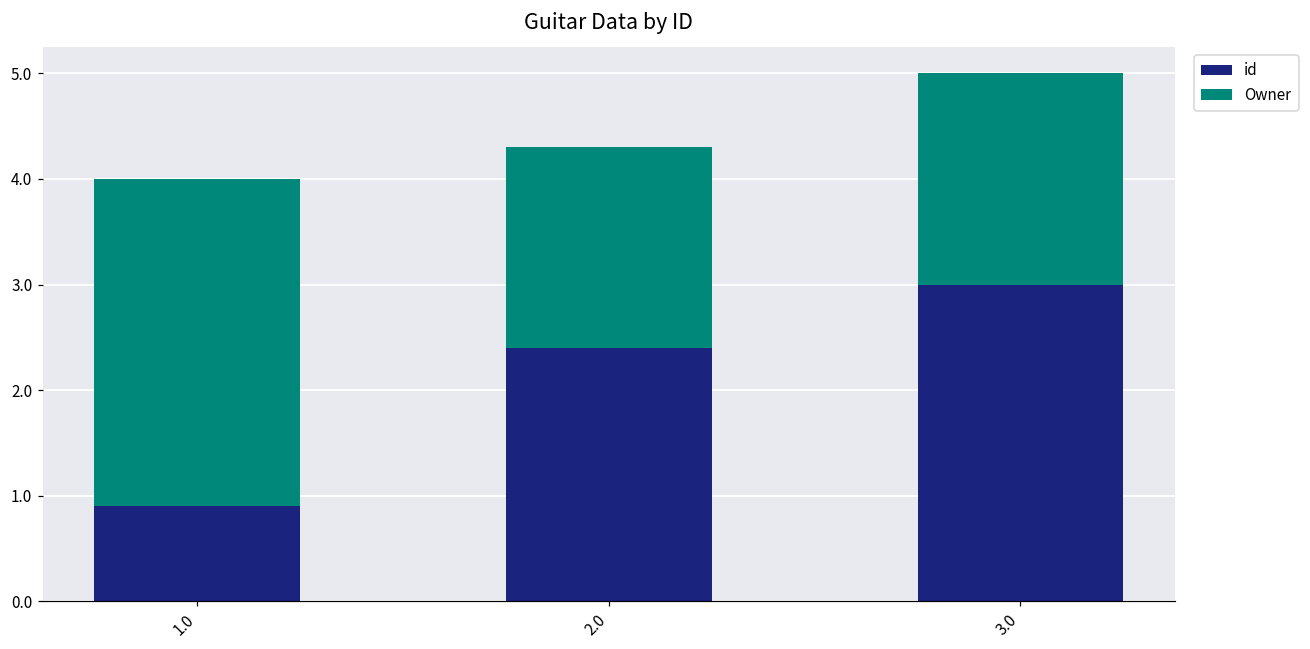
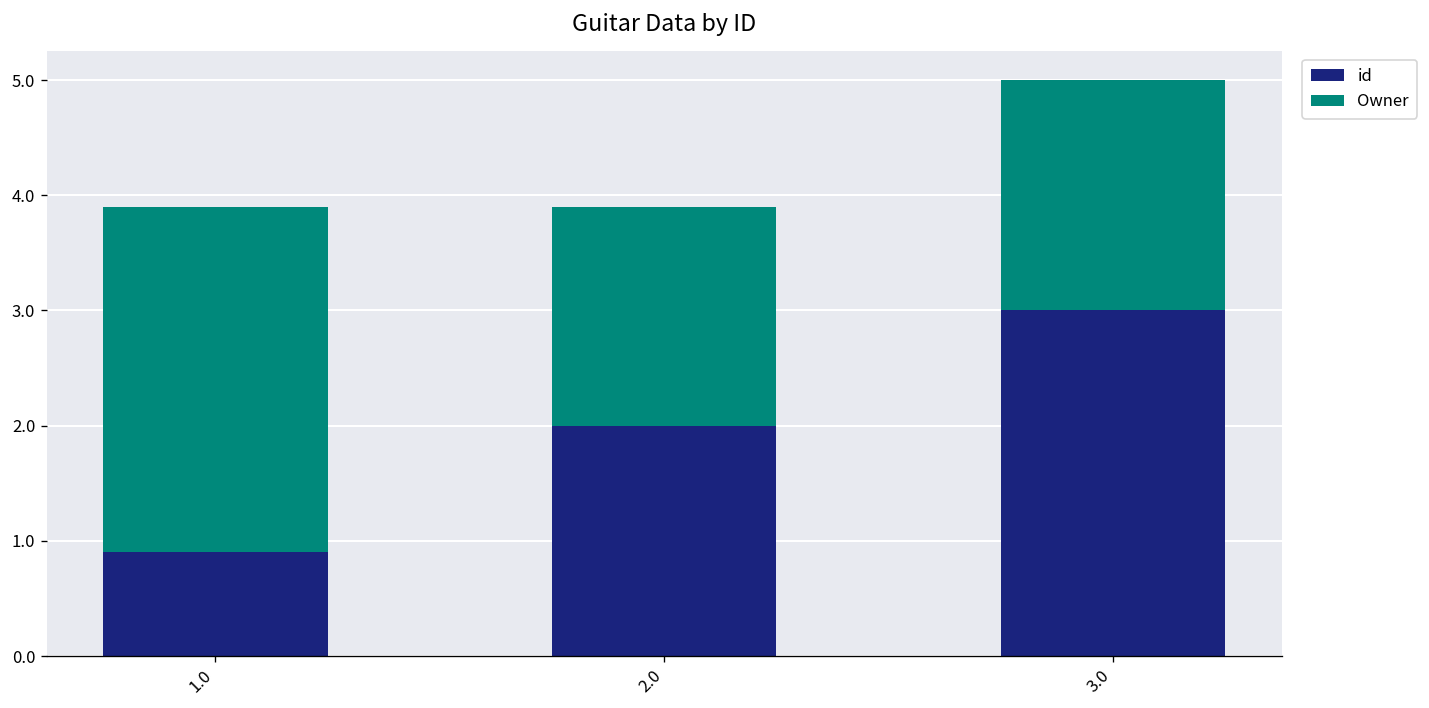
  {
    "id": {
      "1.0": 0.9,
-     "2.0": 2.4,
+     "2.0": 2.0,
      "3.0": 3.0
    },
    "Owner": {
-     "1.0": 3.1,
+     "1.0": 3.0,
      "2.0": 1.9,
      "3.0": 2.0
    }
  }
